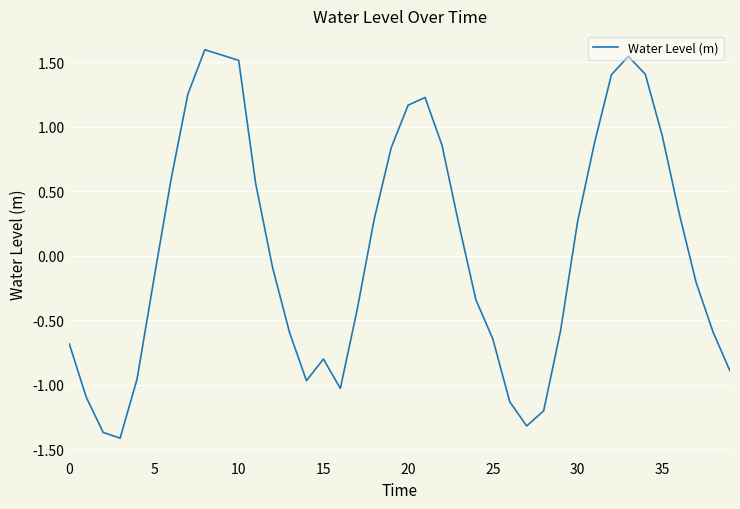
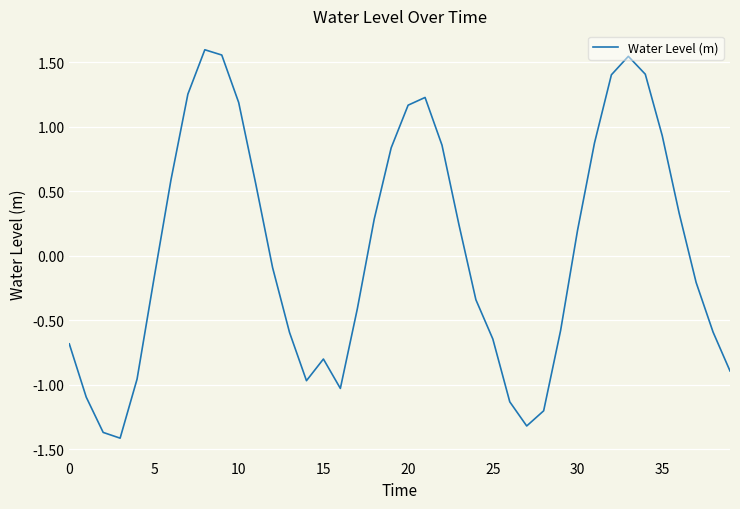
  {
    "0": -0.68,
    "5": -0.18,
-   "10": 1.51,
+   "10": 1.19,
    "15": -0.80,
    "20": 1.17,
    "25": -0.65,
-   "30": 0.26,
+   "30": 0.20,
    "35": 0.93
  }
